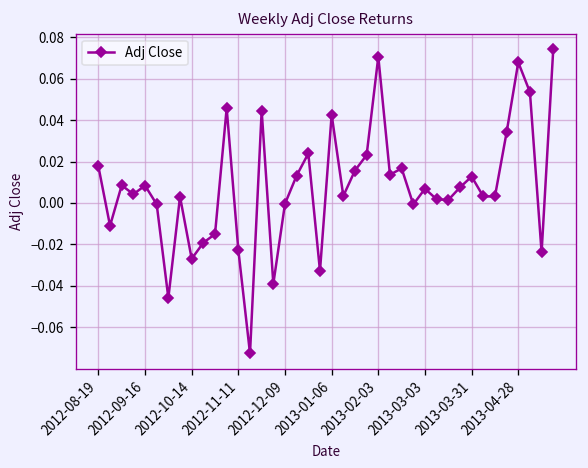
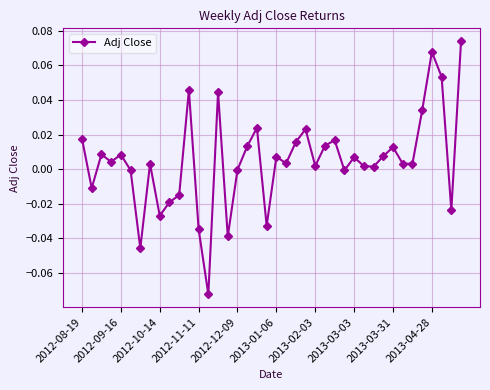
  {
    "2012-08-19": 0.018,
    "2012-09-16": 0.008,
    "2012-10-14": -0.027,
-   "2012-11-11": -0.023,
+   "2012-11-11": -0.035,
    "2012-12-09": 0.000,
-   "2013-01-06": 0.043,
-   "2013-02-03": 0.071,
+   "2013-01-06": 0.007,
+   "2013-02-03": 0.002,
    "2013-03-03": 0.007,
    "2013-03-31": 0.013,
    "2013-04-28": 0.068
  }
